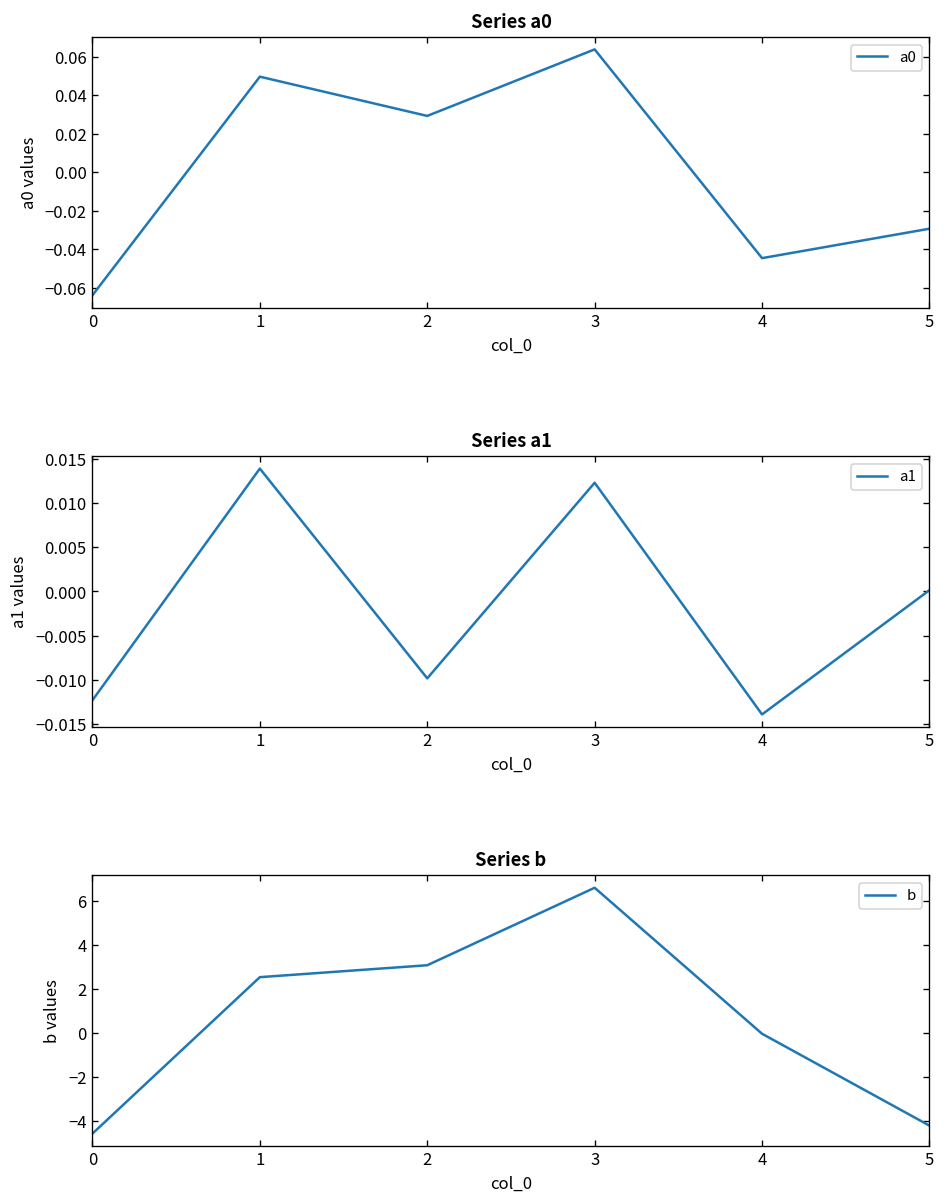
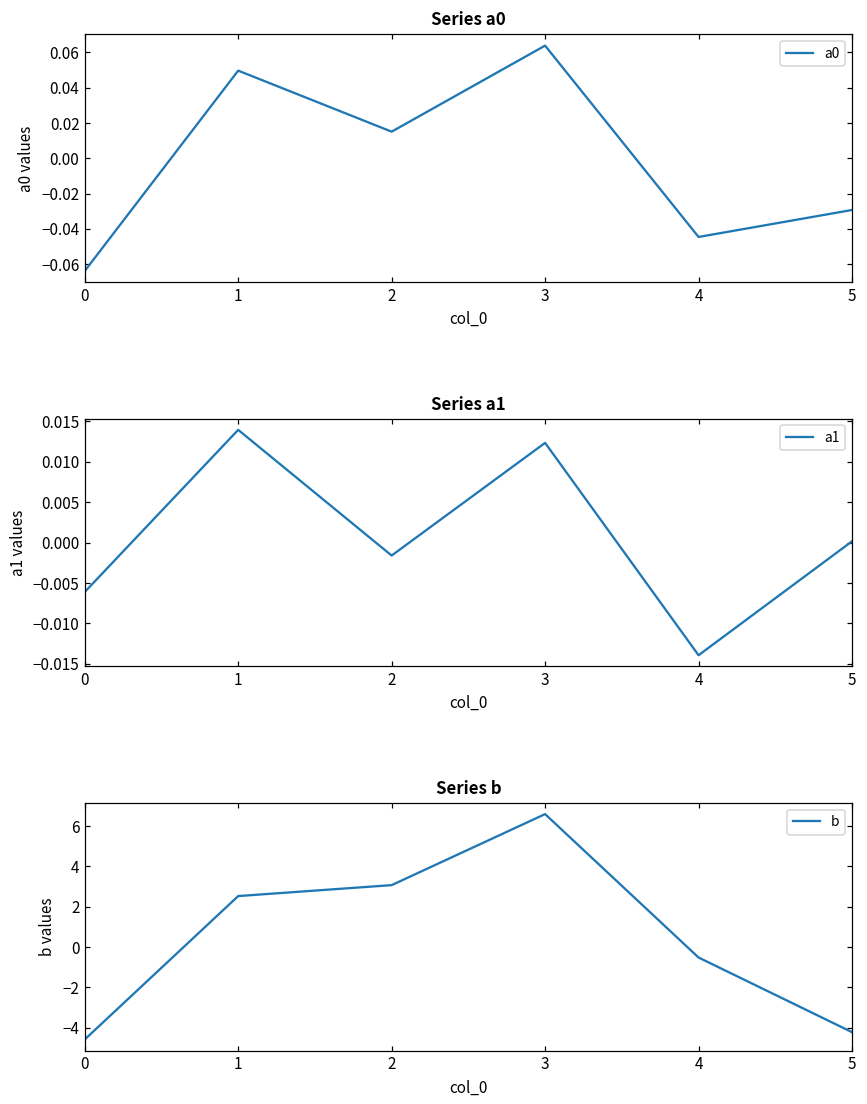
  {
    "Series a0": {
      "0": -0.064,
      "1": 0.050,
-     "2": 0.029,
+     "2": 0.015,
      "3": 0.064,
      "4": -0.045,
      "5": -0.029
    },
    "Series a1": {
-     "0": -0.012,
+     "0": -0.006,
      "1": 0.014,
-     "2": -0.010,
+     "2": -0.002,
      "3": 0.012,
      "4": -0.014,
      "5": 0.000
    },
    "Series b": {
      "0": -4.6,
      "1": 2.5,
      "2": 3.1,
      "3": 6.6,
-     "4": 0.0,
+     "4": -0.5,
      "5": -4.2
    }
  }
